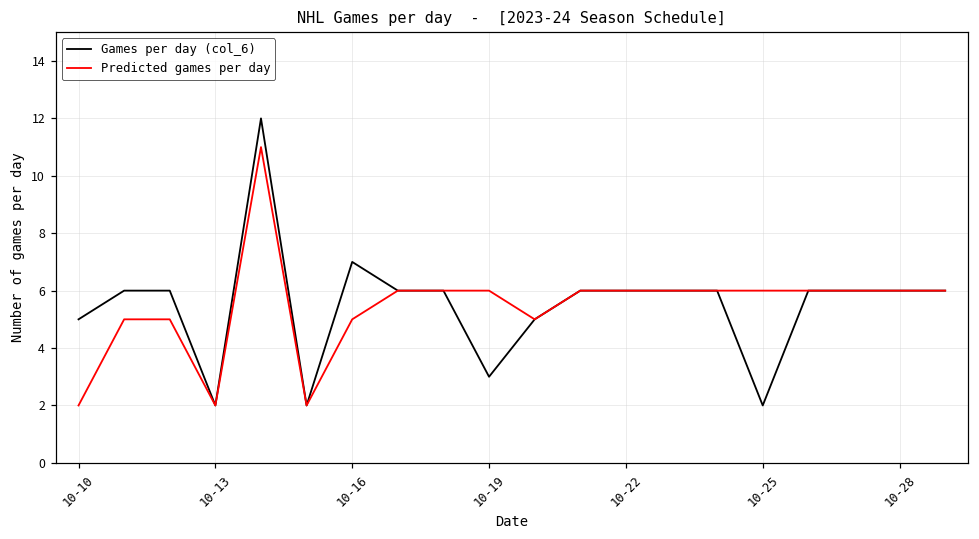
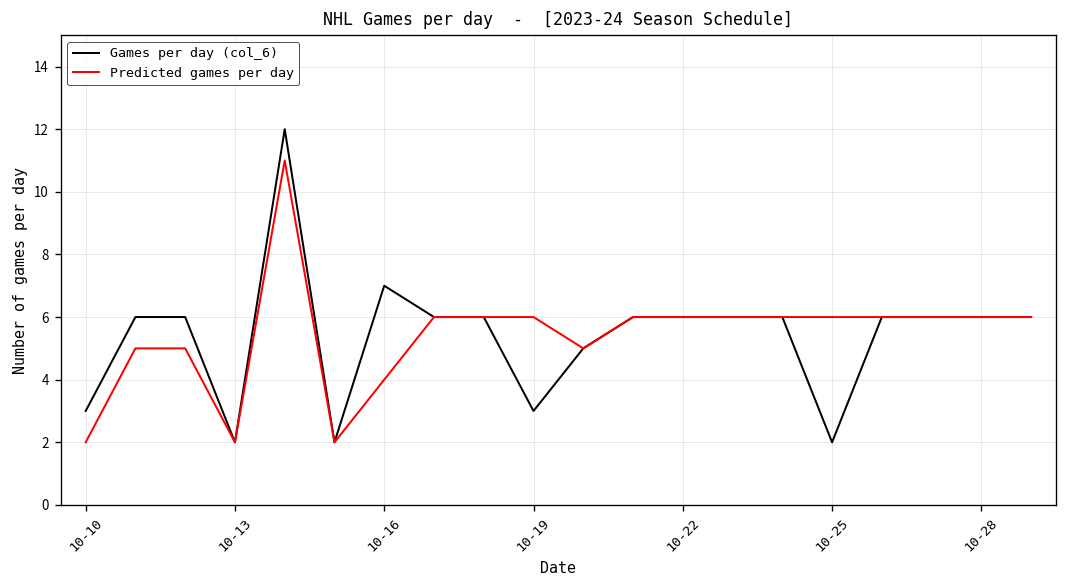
  {
    "Games per day (col_6)": {
-     "10-10": 5,
+     "10-10": 3,
      "10-16": 7,
      "10-19": 3,
      "10-25": 2
    },
    "Predicted games per day": {
      "10-10": 2,
-     "10-16": 5,
+     "10-16": 4,
      "10-19": 6,
      "10-25": 6
    }
  }
